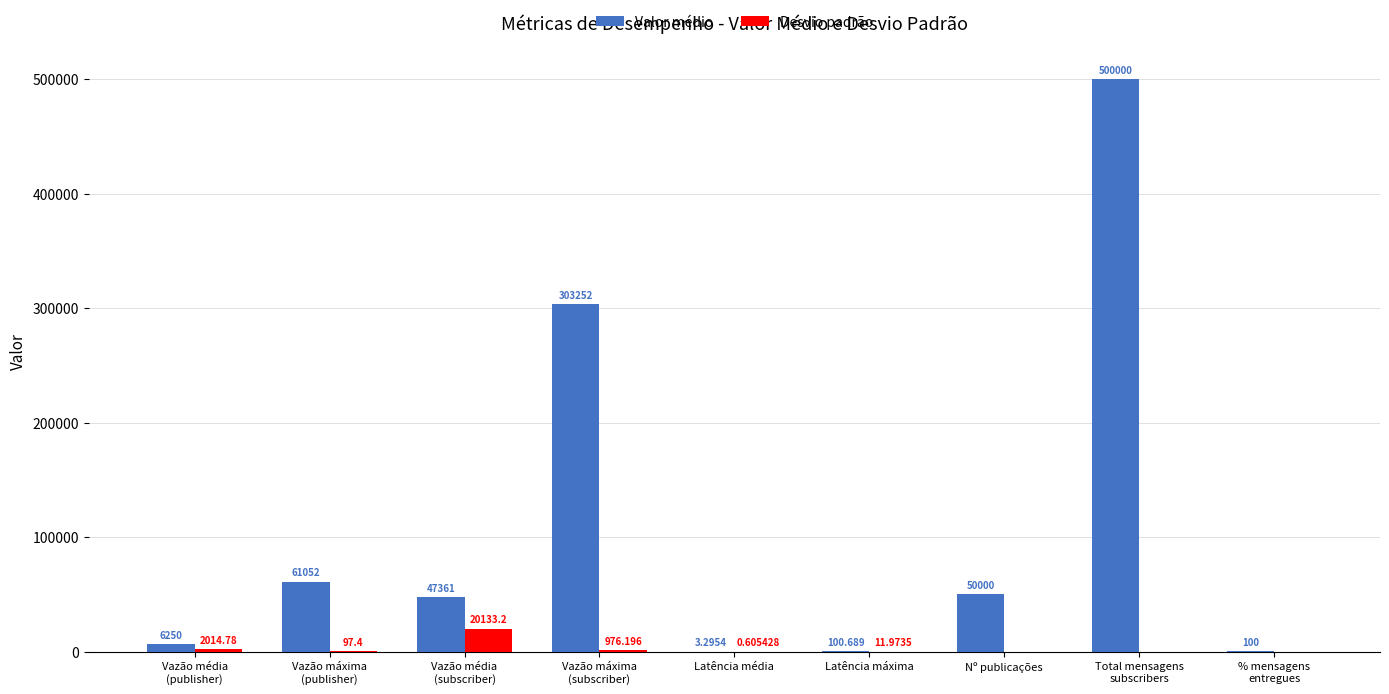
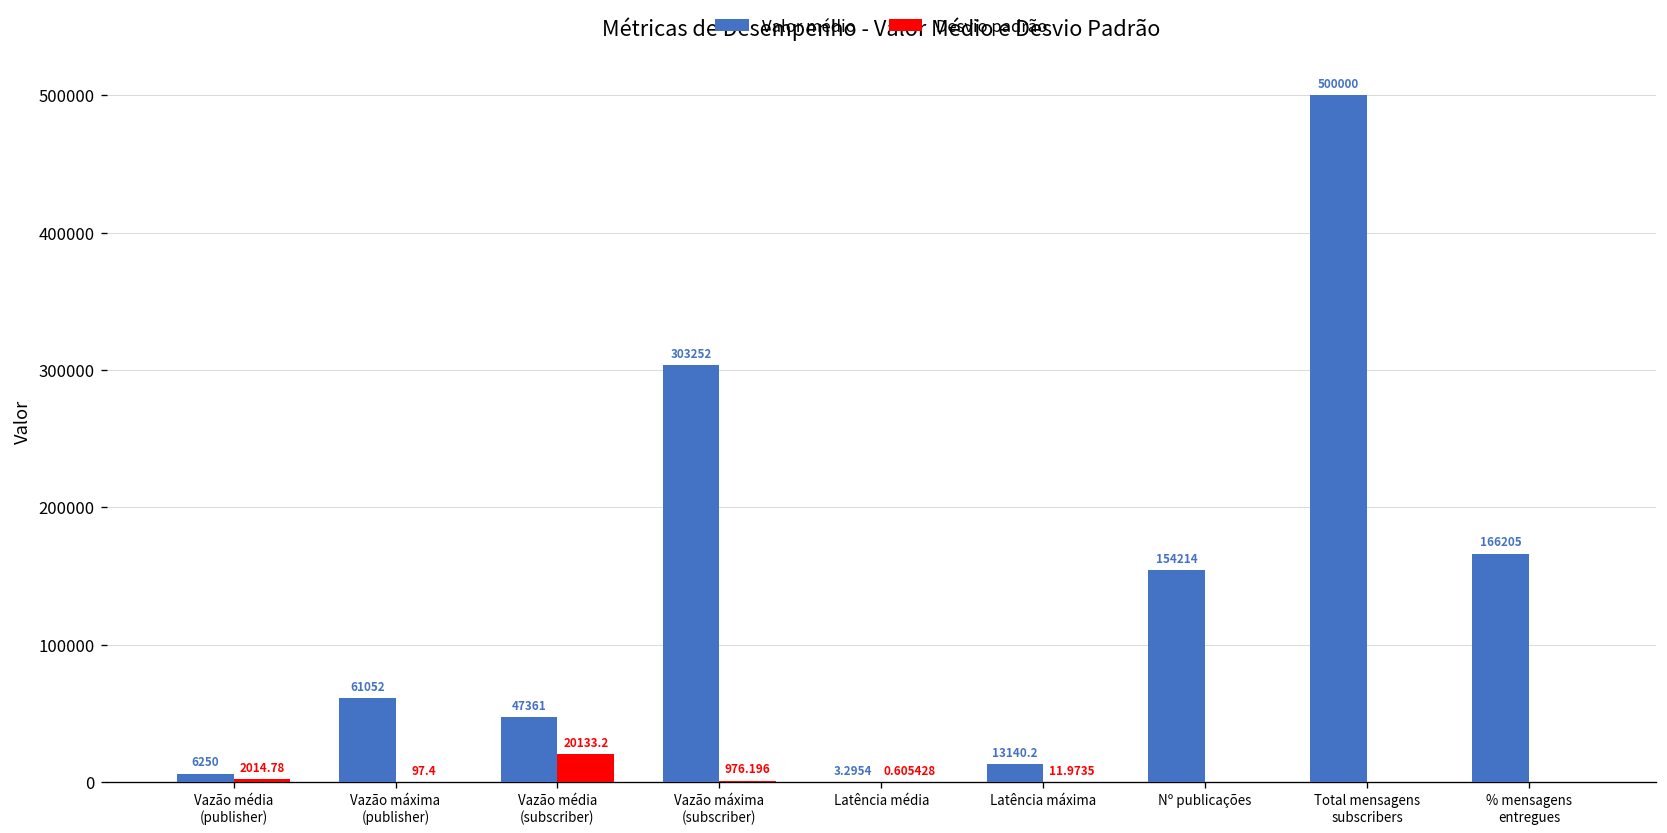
  {
    "Valor médio": {
      "Vazão média (publisher)": 6250,
      "Vazão máxima (publisher)": 61052,
      "Vazão média (subscriber)": 47361,
      "Vazão máxima (subscriber)": 303252,
      "Latência média": 3.2954,
-     "Latência máxima": 100.689,
-     "Nº publicações": 50000,
+     "Latência máxima": 13140.2,
+     "Nº publicações": 154214,
      "Total mensagens subscribers": 500000,
-     "% mensagens entregues": 100
+     "% mensagens entregues": 166205
    },
    "Desvio padrão": {
      "Vazão média (publisher)": 2014.78,
      "Vazão máxima (publisher)": 97.4,
      "Vazão média (subscriber)": 20133.2,
      "Vazão máxima (subscriber)": 976.196,
      "Latência média": 0.605428,
      "Latência máxima": 11.9735
    }
  }
